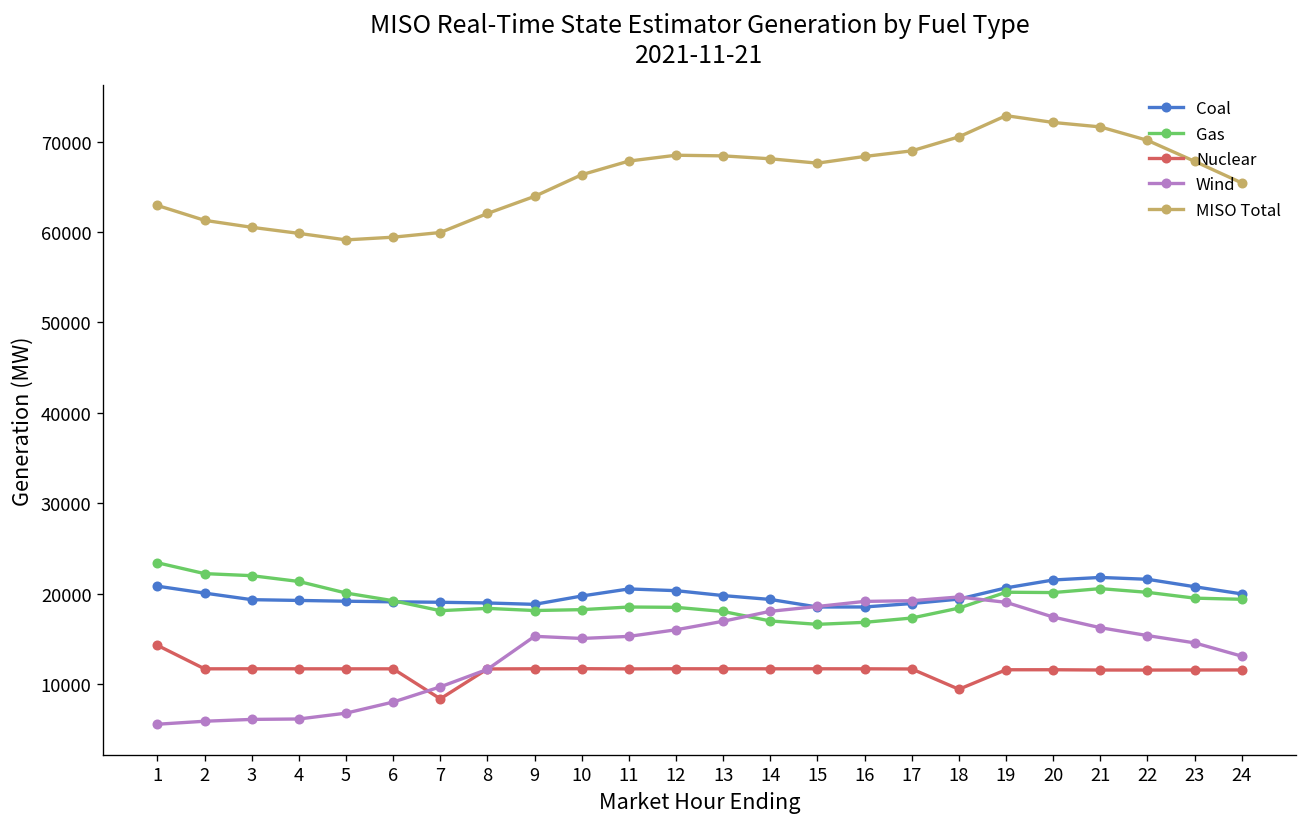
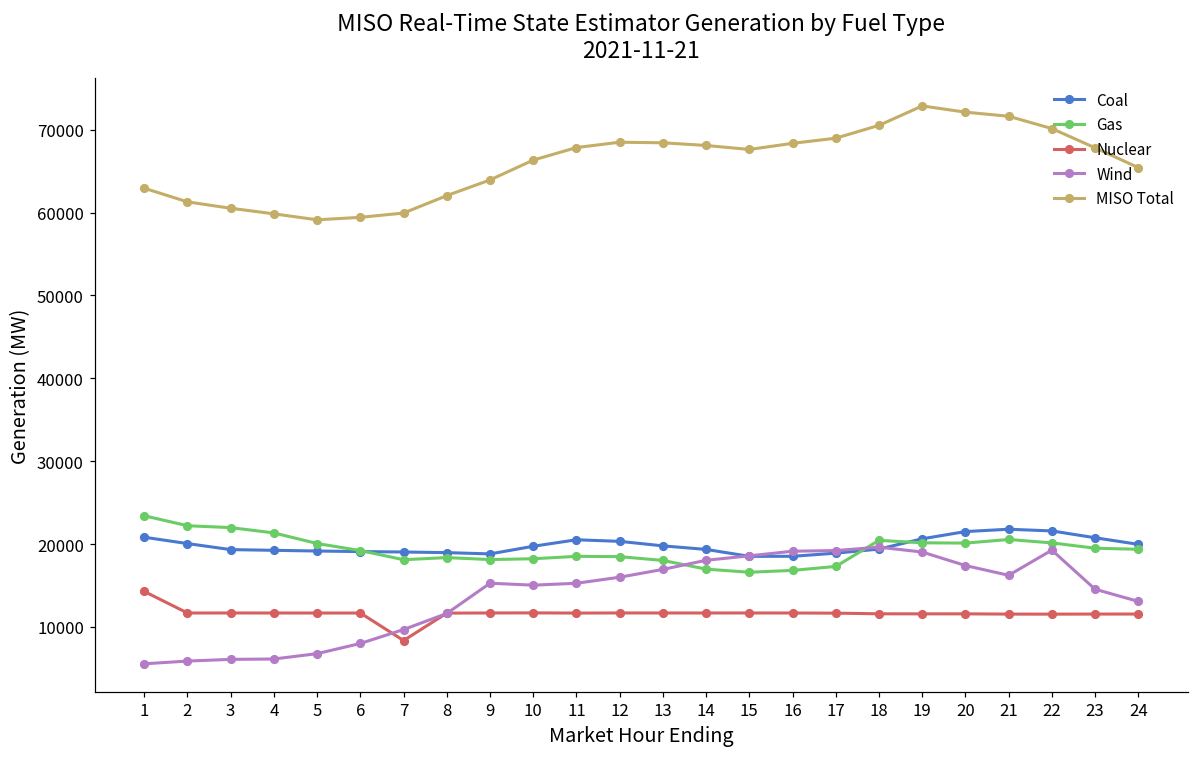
  {
    "Coal": {
      "1": 21000,
      "2": 20000,
      "3": 19000,
      "4": 19000,
      "5": 19000,
      "7": 19000,
      "8": 19000,
      "9": 19000,
      "10": 20000,
      "11": 21000,
      "12": 20000,
      "13": 20000,
      "14": 19000,
      "16": 19000,
      "19": 21000,
      "20": 22000,
      "21": 22000,
      "22": 22000,
      "23": 21000,
      "24": 20000
    },
    "Gas": {
      "1": 23000,
      "2": 22000,
      "3": 22000,
      "4": 21000,
      "5": 20000,
      "7": 18000,
      "8": 18000,
      "9": 18000,
      "10": 18000,
      "11": 19000,
      "12": 18000,
      "13": 18000,
      "14": 17000,
      "15": 17000,
      "16": 17000,
      "17": 17000,
-     "18": 18000,
+     "18": 20000,
      "19": 20000,
      "20": 20000,
      "21": 21000,
      "22": 20000,
      "23": 19000,
      "24": 19000
    },
    "Nuclear": {
      "1": 14000,
      "2": 12000,
      "3": 12000,
      "4": 12000,
      "5": 12000,
      "6": 12000,
      "7": 8000,
      "9": 12000,
      "10": 12000,
      "11": 12000,
      "12": 12000,
      "13": 12000,
      "14": 12000,
      "15": 12000,
      "16": 12000,
      "17": 12000,
-     "18": 9000,
+     "18": 12000,
      "19": 12000,
      "20": 12000,
      "21": 12000,
      "22": 12000,
      "23": 12000,
      "24": 12000
    },
    "Wind": {
      "1": 6000,
      "2": 6000,
      "3": 6000,
      "4": 6000,
      "5": 7000,
      "6": 8000,
      "7": 10000,
      "9": 15000,
      "10": 15000,
      "11": 15000,
      "12": 16000,
      "13": 17000,
      "14": 18000,
      "16": 19000,
      "19": 19000,
      "20": 17000,
      "21": 16000,
-     "22": 15000,
+     "22": 19000,
      "23": 15000,
      "24": 13000
    },
    "MISO Total": {
      "1": 63000,
      "2": 61000,
      "3": 61000,
      "4": 60000,
      "5": 59000,
      "6": 59000,
      "7": 60000,
      "8": 62000,
      "9": 64000,
      "10": 66000,
      "11": 68000,
      "12": 68000,
      "13": 68000,
      "14": 68000,
      "15": 68000,
      "16": 68000,
      "17": 69000,
      "18": 71000,
      "19": 73000,
      "20": 72000,
      "21": 72000,
      "22": 70000,
      "23": 68000,
      "24": 65000
    }
  }
